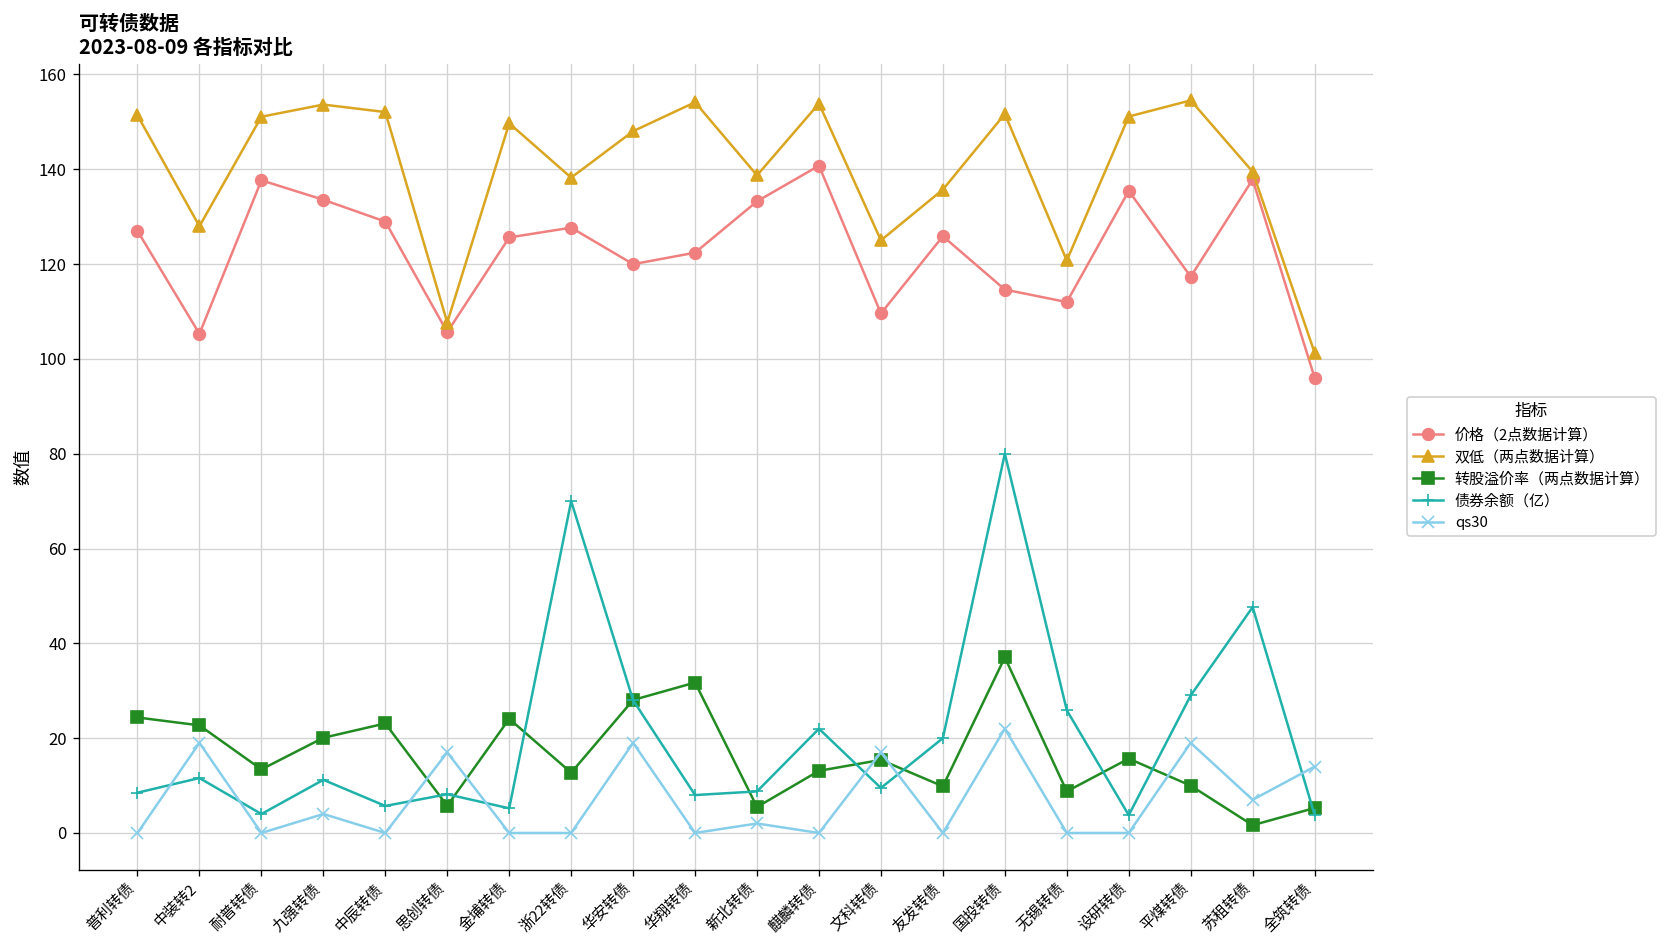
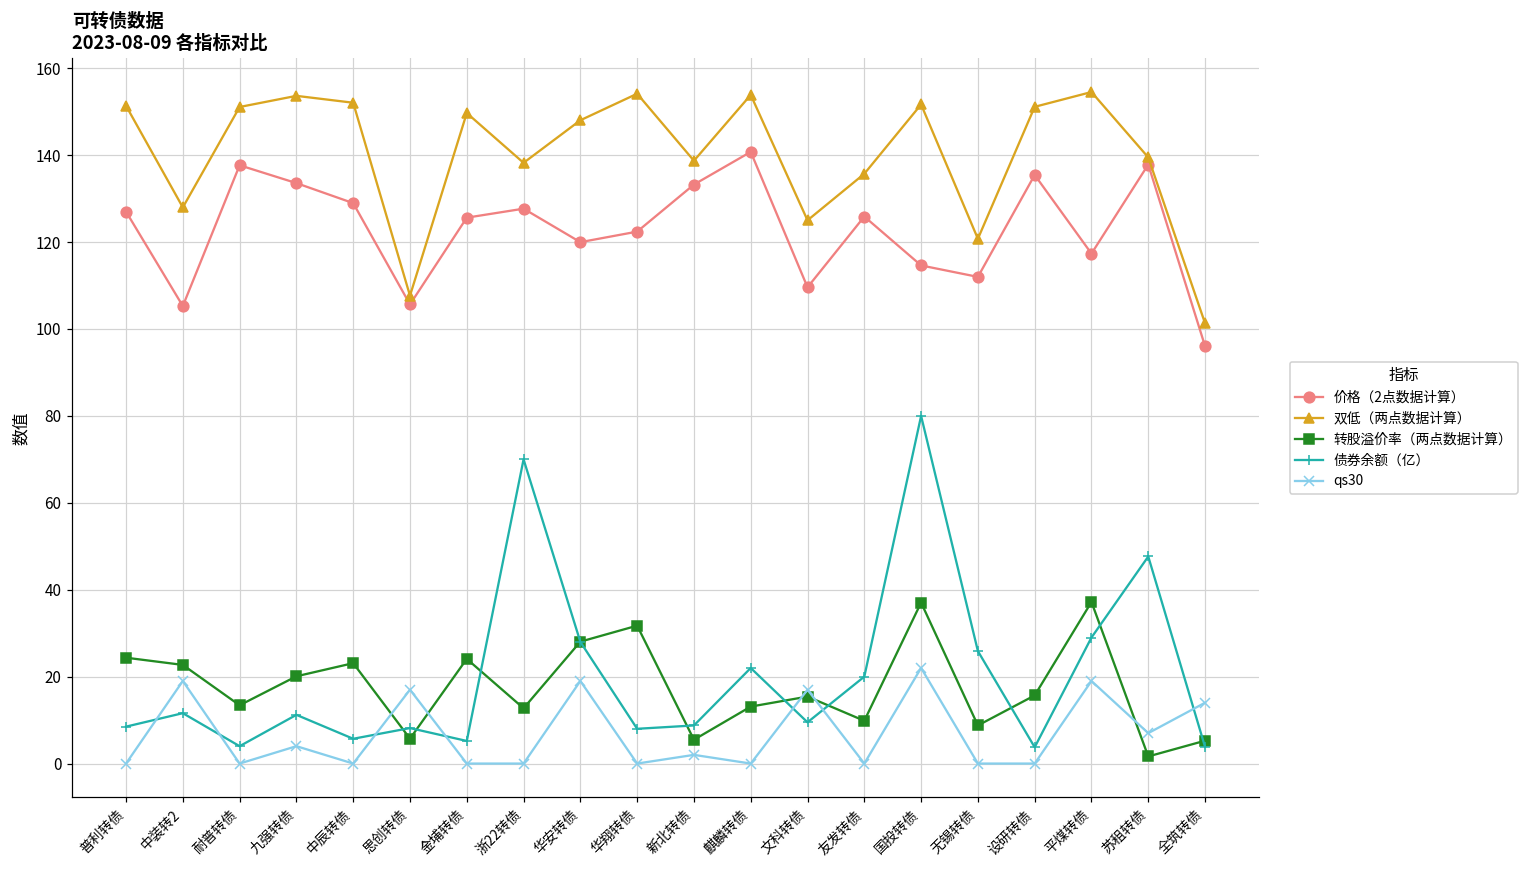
  {
    "价格（2点数据计算）": {
      "普利转债": 127,
      "中装转2": 105,
      "耐普转债": 138,
      "九强转债": 134,
      "中辰转债": 129,
      "思创转债": 106,
      "金埔转债": 126,
      "浙22转债": 128,
      "华安转债": 120,
      "华翔转债": 122,
      "新北转债": 133,
      "麒麟转债": 141,
      "文科转债": 110,
      "友发转债": 126,
      "国投转债": 115,
      "无锡转债": 112,
      "设研转债": 135,
      "平煤转债": 117,
      "苏租转债": 138,
      "全筑转债": 96
    },
    "双低（两点数据计算）": {
      "普利转债": 151,
      "中装转2": 128,
      "耐普转债": 151,
      "九强转债": 154,
      "中辰转债": 152,
      "思创转债": 108,
      "金埔转债": 150,
      "浙22转债": 138,
      "华安转债": 148,
      "华翔转债": 154,
      "新北转债": 139,
      "麒麟转债": 154,
      "文科转债": 125,
      "友发转债": 136,
      "国投转债": 152,
      "无锡转债": 121,
      "设研转债": 151,
      "平煤转债": 155,
      "苏租转债": 139,
      "全筑转债": 101
    },
    "转股溢价率（两点数据计算）": {
      "普利转债": 24,
      "中装转2": 23,
      "耐普转债": 13,
      "九强转债": 20,
      "中辰转债": 23,
      "思创转债": 6,
      "金埔转债": 24,
      "浙22转债": 13,
      "华翔转债": 32,
      "新北转债": 5,
      "麒麟转债": 13,
      "文科转债": 15,
      "友发转债": 10,
      "国投转债": 37,
      "无锡转债": 9,
      "设研转债": 16,
-     "平煤转债": 10,
+     "平煤转债": 37,
      "苏租转债": 2,
      "全筑转债": 5
    },
    "债券余额（亿）": {
      "普利转债": 8,
      "中装转2": 12,
      "耐普转债": 4,
      "九强转债": 11,
      "中辰转债": 6,
      "思创转债": 8,
      "金埔转债": 5,
      "浙22转债": 70,
      "华翔转债": 8,
      "新北转债": 9,
      "麒麟转债": 22,
      "文科转债": 9,
      "友发转债": 20,
      "国投转债": 80,
      "无锡转债": 26,
      "设研转债": 4,
      "平煤转债": 29,
      "苏租转债": 48,
      "全筑转债": 4
    },
    "qs30": {
      "普利转债": 0,
      "中装转2": 19,
      "耐普转债": 0,
      "九强转债": 4,
      "中辰转债": 0,
      "思创转债": 17,
      "金埔转债": 0,
      "浙22转债": 0,
      "华安转债": 19,
      "华翔转债": 0,
      "新北转债": 2,
      "麒麟转债": 0,
      "文科转债": 17,
      "友发转债": 0,
      "国投转债": 22,
      "无锡转债": 0,
      "设研转债": 0,
      "平煤转债": 19,
      "苏租转债": 7,
      "全筑转债": 14
    }
  }
